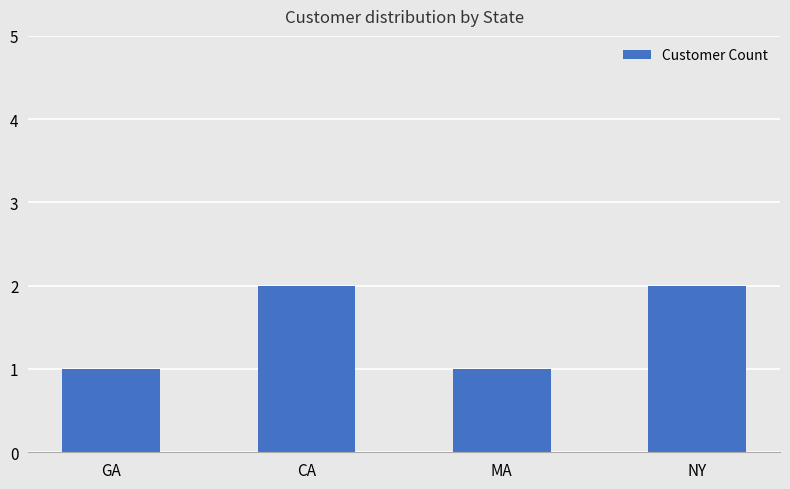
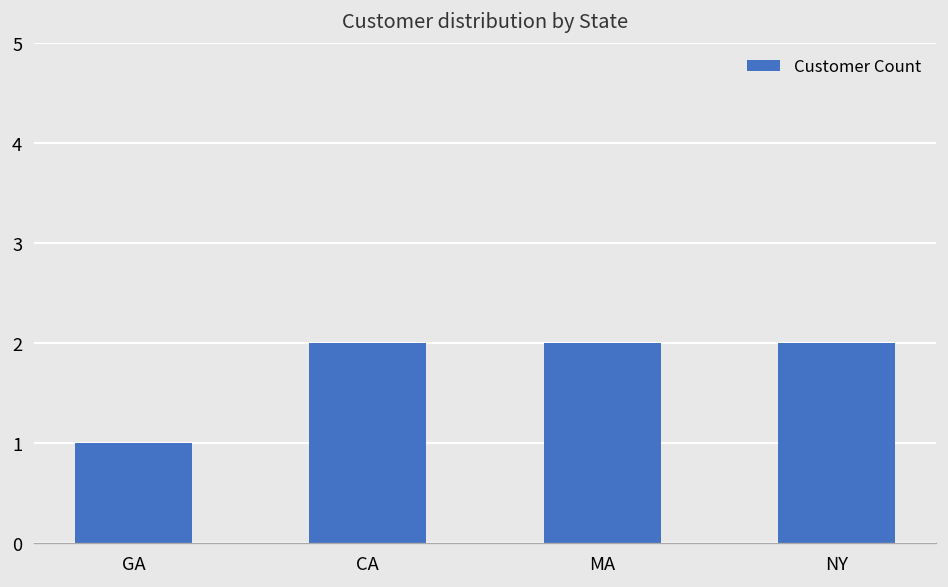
  {
    "GA": 1,
    "CA": 2,
-   "MA": 1,
+   "MA": 2,
    "NY": 2
  }
